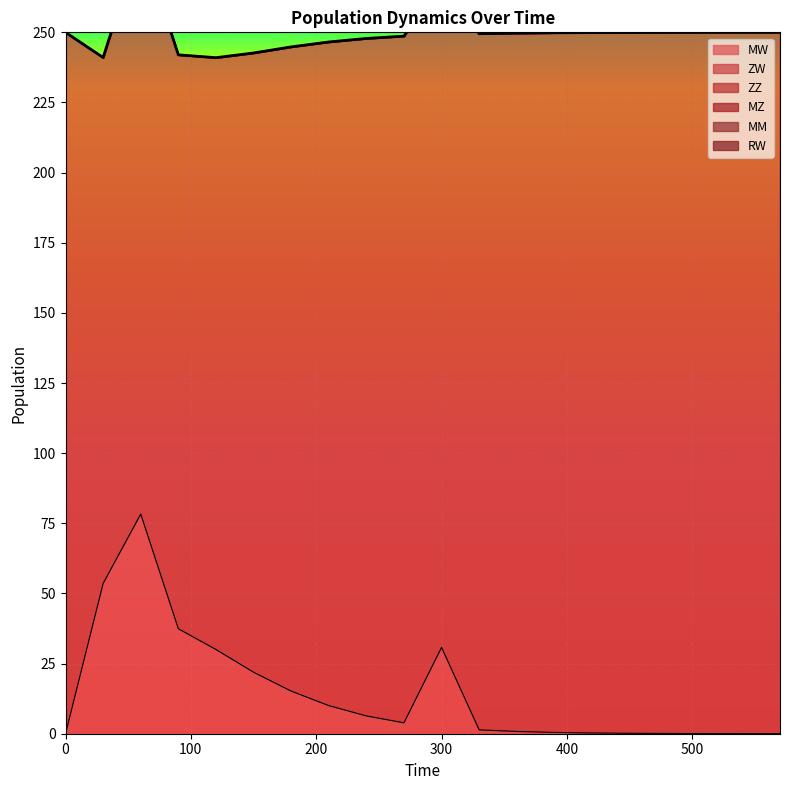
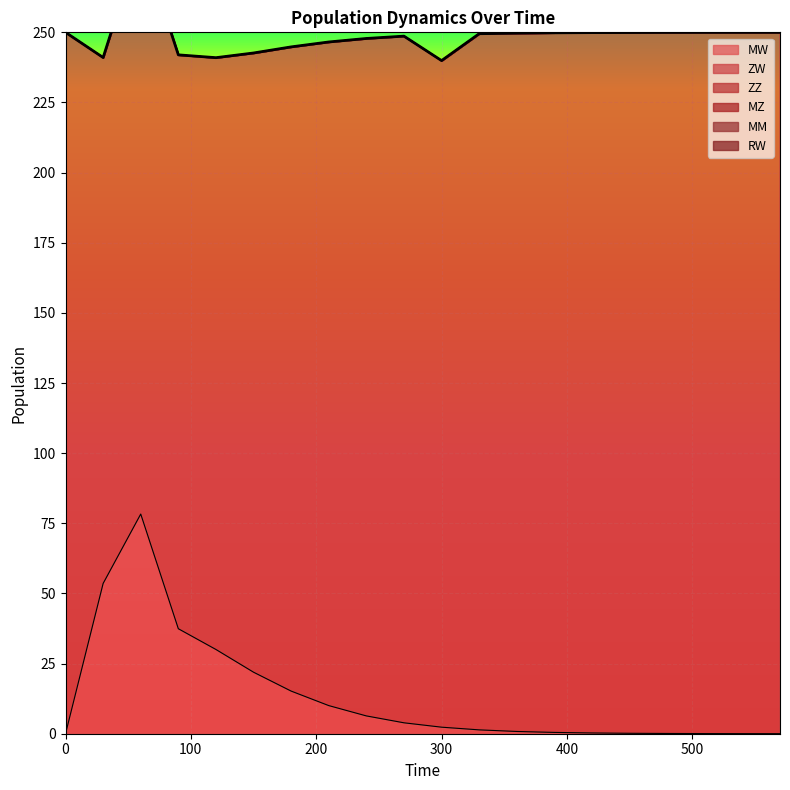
  {
    "MW": {
      "0": 0,
-     "300": 31
+     "300": 2
    }
  }
